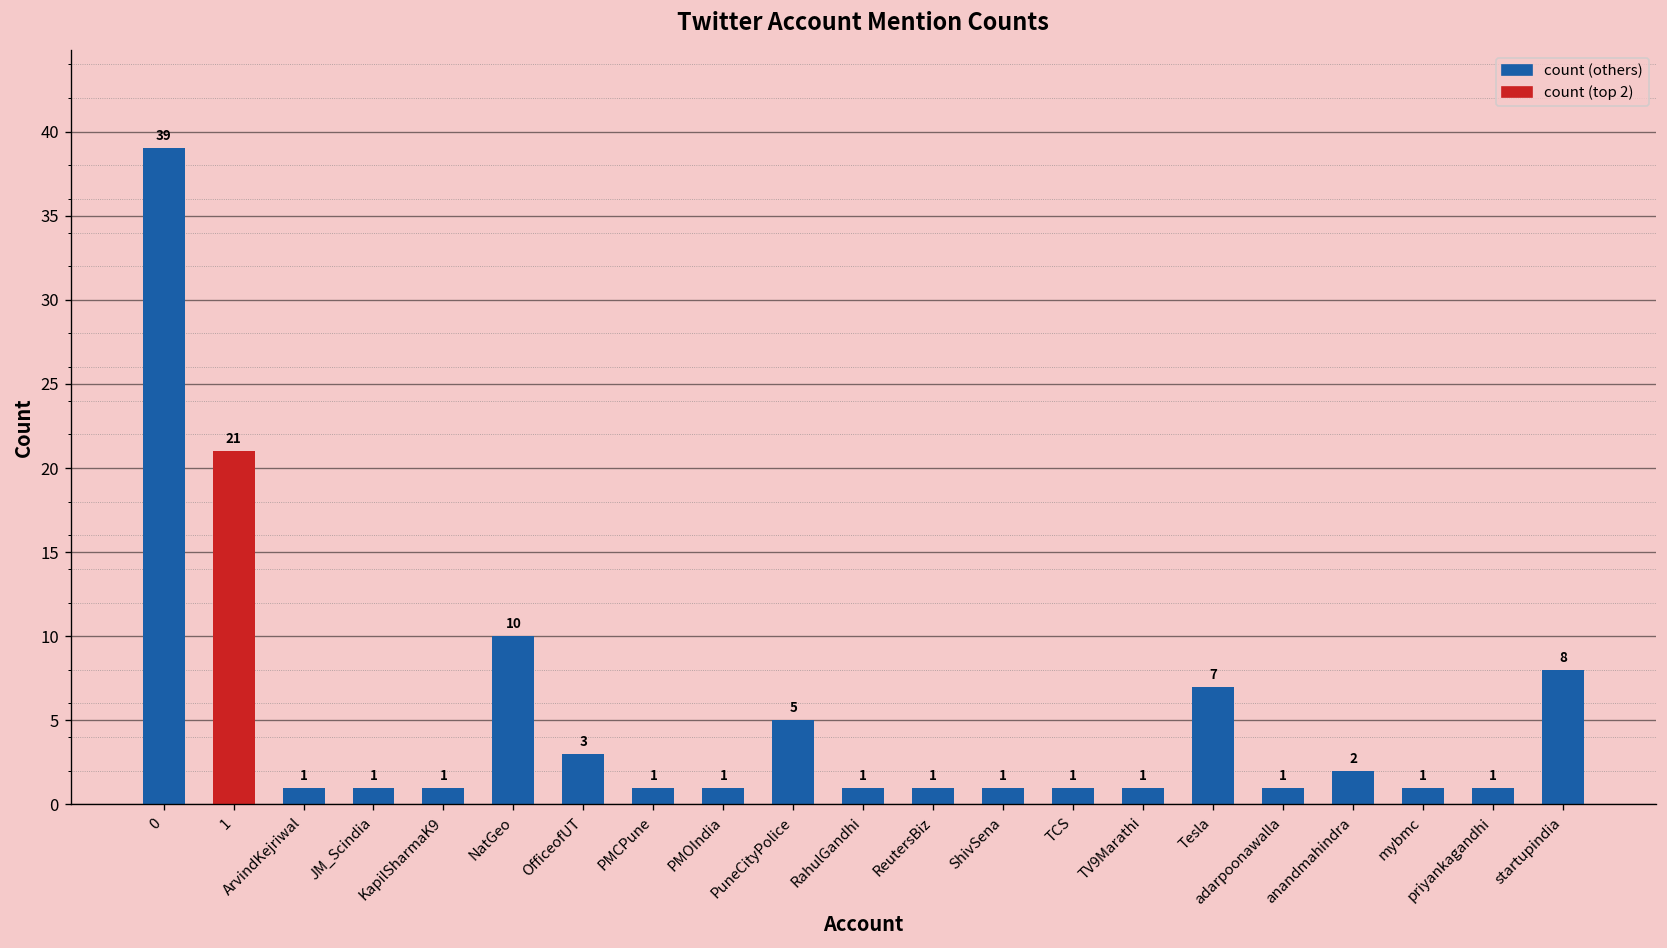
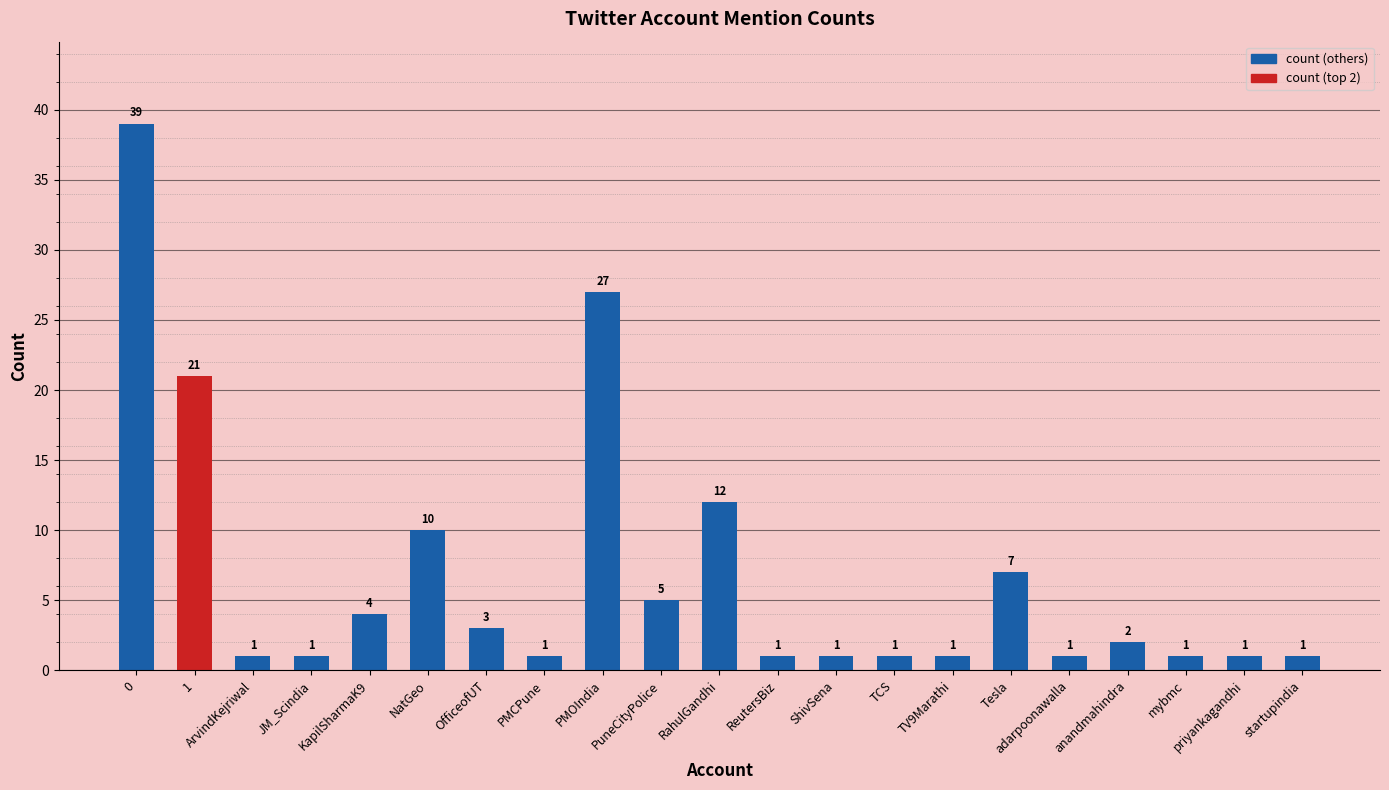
  {
    "0": 39,
    "1": 21,
    "ArvindKejriwal": 1,
    "JM_Scindia": 1,
-   "KapilSharmaK9": 1,
+   "KapilSharmaK9": 4,
    "NatGeo": 10,
    "OfficeofUT": 3,
    "PMCPune": 1,
-   "PMOIndia": 1,
+   "PMOIndia": 27,
    "PuneCityPolice": 5,
-   "RahulGandhi": 1,
+   "RahulGandhi": 12,
    "ReutersBiz": 1,
    "ShivSena": 1,
    "TCS": 1,
    "TV9Marathi": 1,
    "Tesla": 7,
    "adarpoonawalla": 1,
    "anandmahindra": 2,
    "mybmc": 1,
    "priyankagandhi": 1,
-   "startupindia": 8
+   "startupindia": 1
  }
